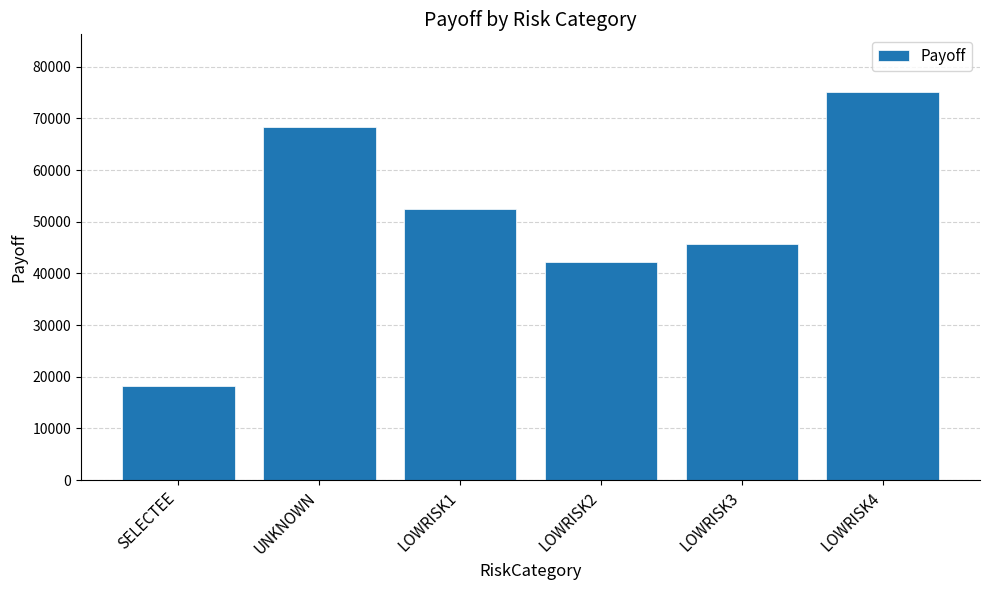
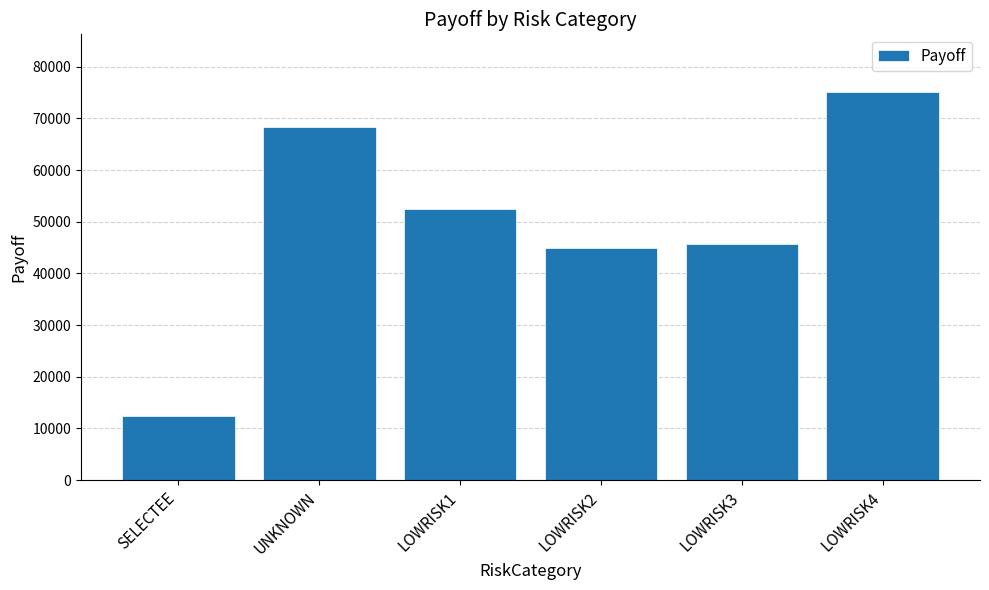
  {
-   "SELECTEE": 18000,
+   "SELECTEE": 13000,
    "UNKNOWN": 68000,
    "LOWRISK1": 53000,
-   "LOWRISK2": 42000,
+   "LOWRISK2": 45000,
    "LOWRISK3": 46000,
    "LOWRISK4": 75000
  }
